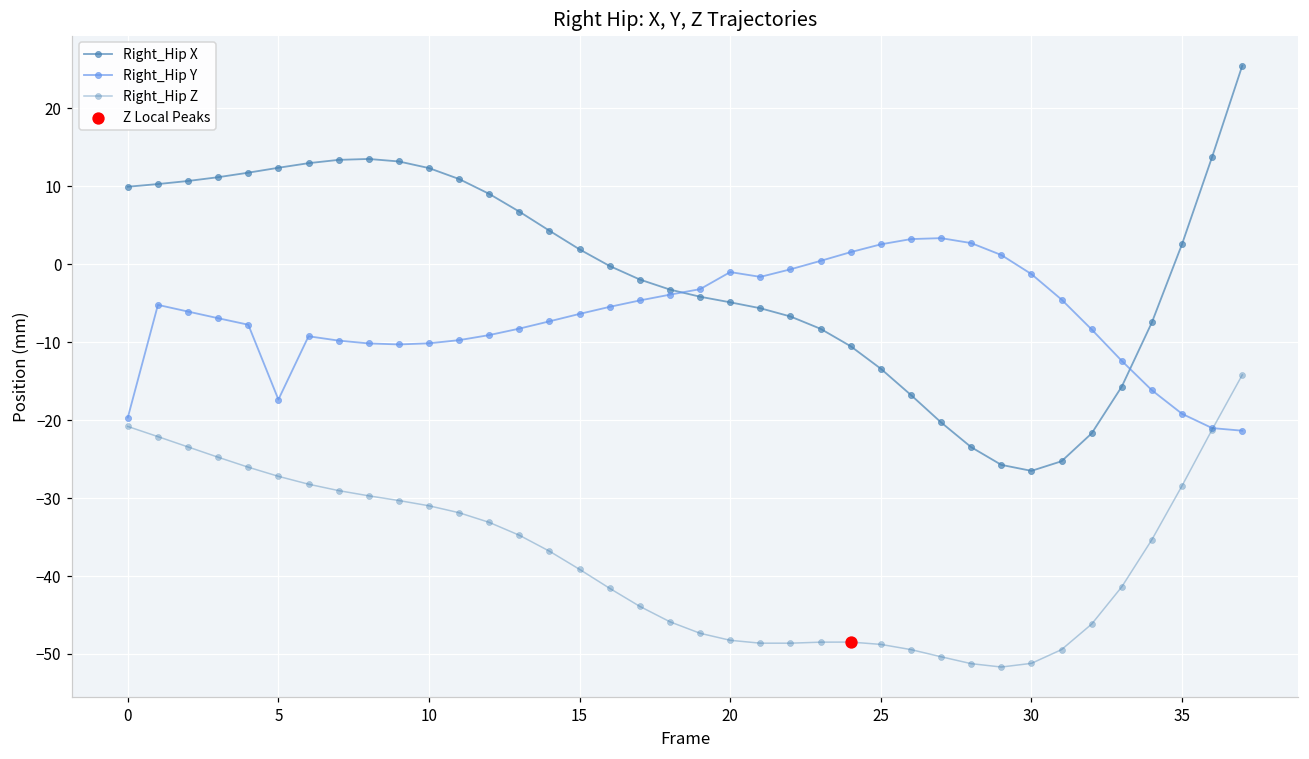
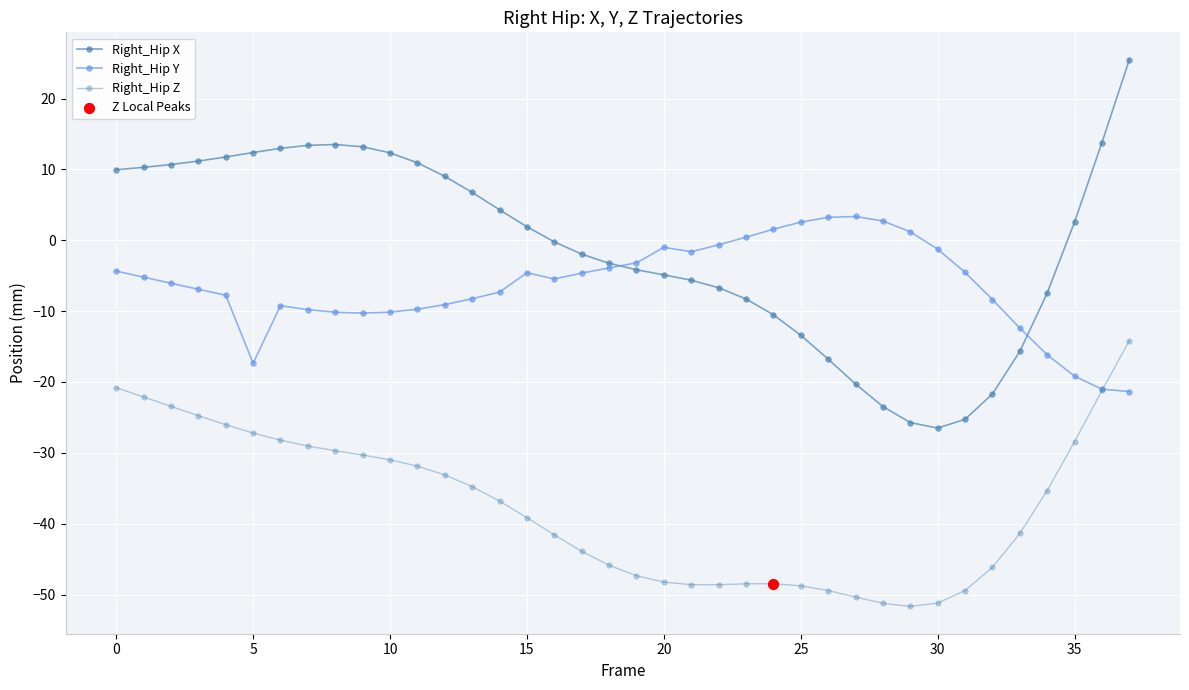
  {
    "Right_Hip Y": {
-     "0": -20,
+     "0": -4,
      "5": -17,
      "10": -10,
-     "15": -6,
+     "15": -5,
      "20": -1,
      "25": 3,
      "30": -1,
      "35": -19
    }
  }
